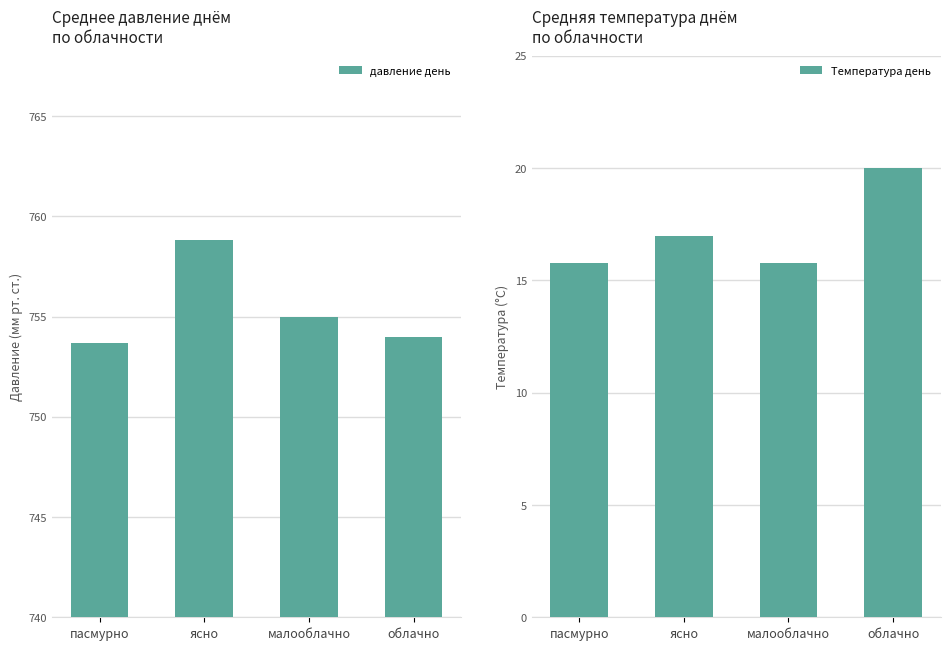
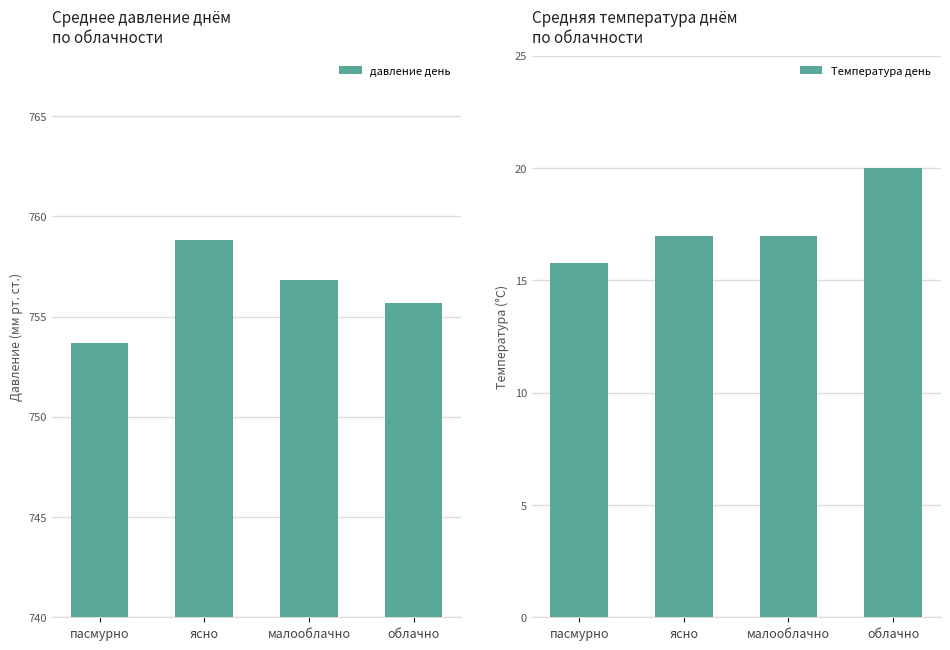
  {
    "Среднее давление днём по облачности": {
      "пасмурно": 753.7,
      "ясно": 758.8,
-     "малооблачно": 755.0,
-     "облачно": 754.0
+     "малооблачно": 756.8,
+     "облачно": 755.7
    },
    "Средняя температура днём по облачности": {
      "пасмурно": 15.8,
      "ясно": 17.0,
-     "малооблачно": 15.8,
+     "малооблачно": 17.0,
      "облачно": 20.0
    }
  }
